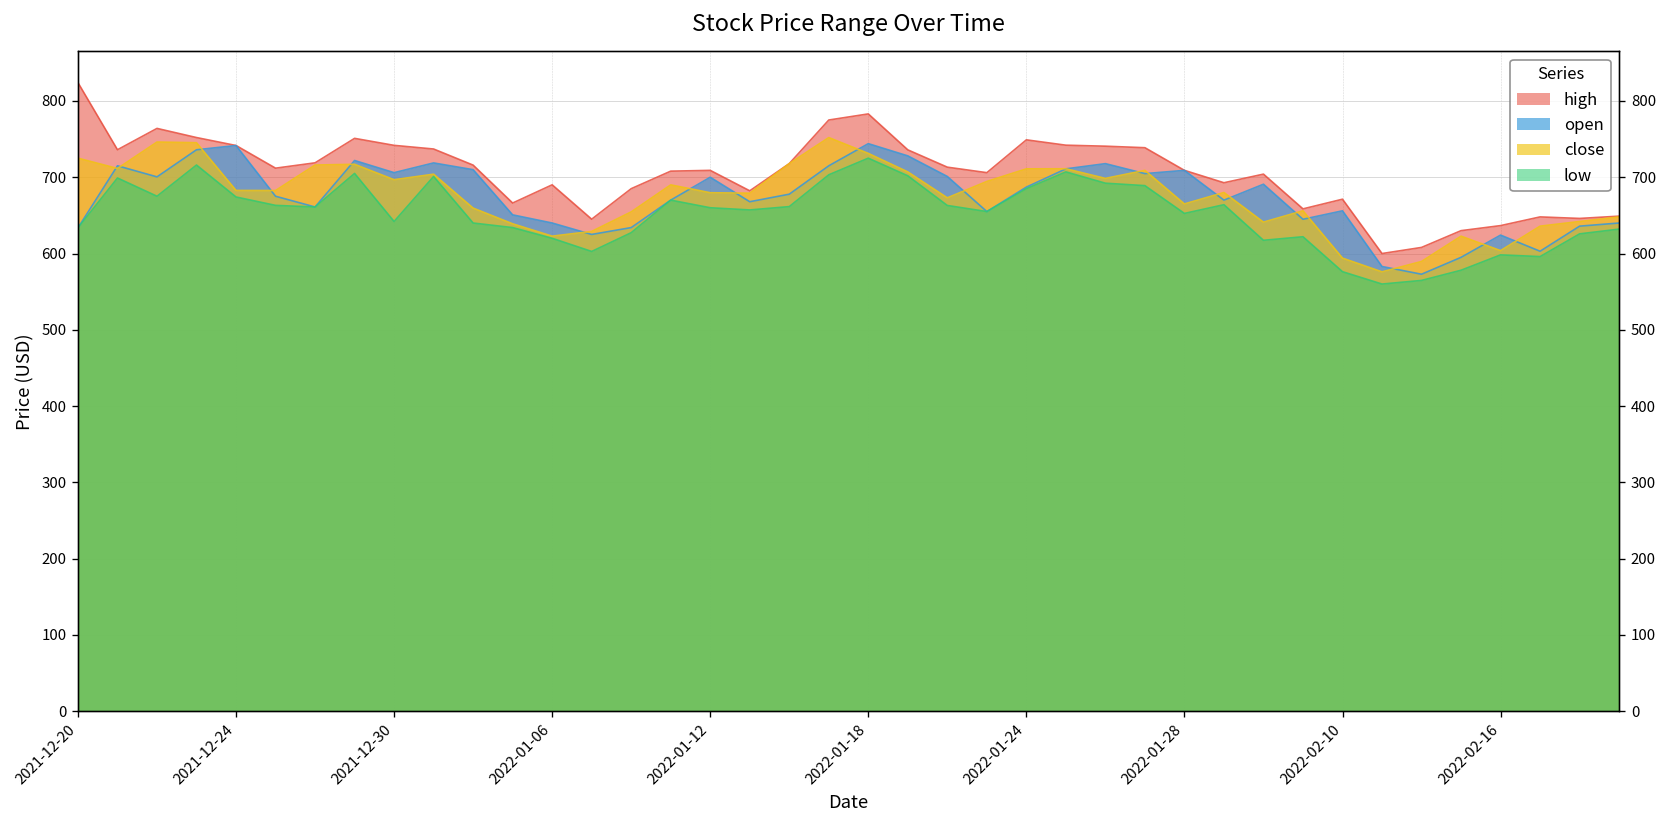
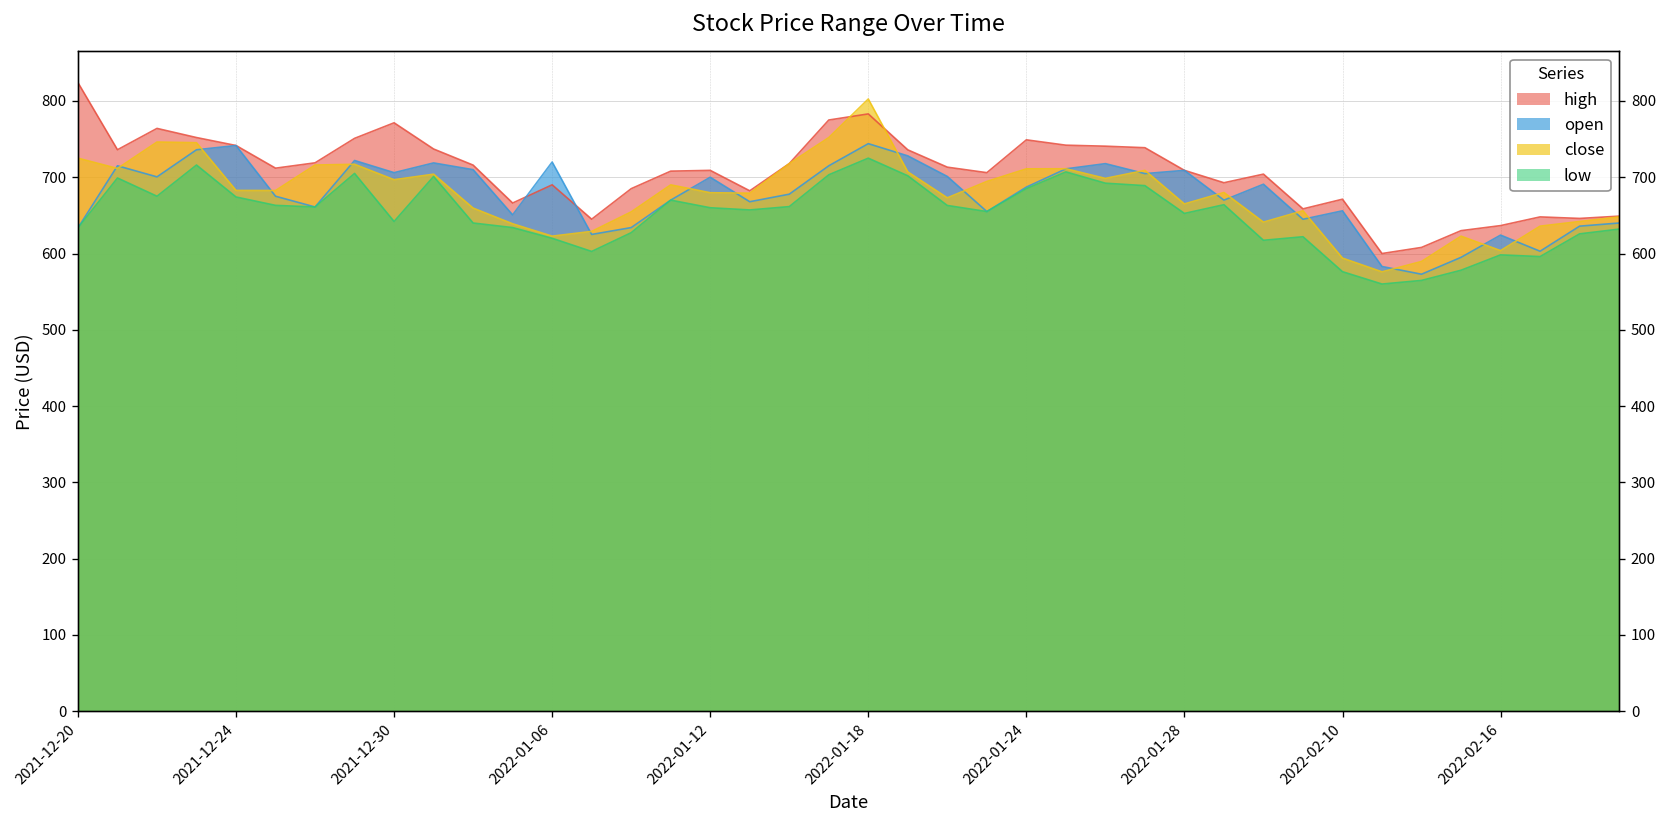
  {
    "high": {
      "2021-12-20": 820,
-     "2021-12-30": 740,
+     "2021-12-30": 770,
      "2022-01-06": 690,
      "2022-01-12": 710,
      "2022-01-18": 780,
      "2022-01-24": 750,
      "2022-02-10": 670,
      "2022-02-16": 640
    },
    "open": {
      "2021-12-30": 710,
-     "2022-01-06": 640,
+     "2022-01-06": 720,
      "2022-01-12": 700,
      "2022-01-18": 740,
      "2022-02-10": 660,
      "2022-02-16": 620
    },
    "close": {
      "2021-12-20": 730,
      "2021-12-24": 680,
      "2021-12-30": 700,
      "2022-01-12": 680,
-     "2022-01-18": 730,
+     "2022-01-18": 800,
      "2022-01-24": 710,
      "2022-01-28": 670,
      "2022-02-10": 590,
      "2022-02-16": 600
    },
    "low": {
      "2021-12-24": 670,
      "2021-12-30": 640,
      "2022-01-12": 660,
      "2022-01-18": 730,
      "2022-01-28": 650,
      "2022-02-10": 580,
      "2022-02-16": 600
    }
  }
